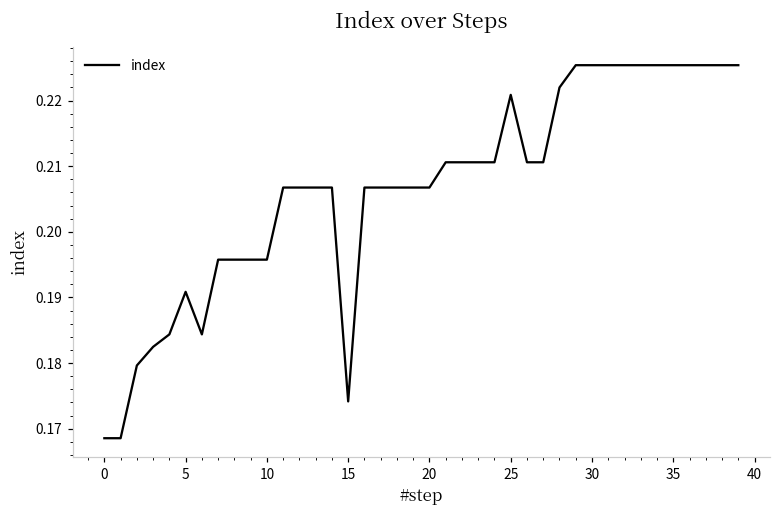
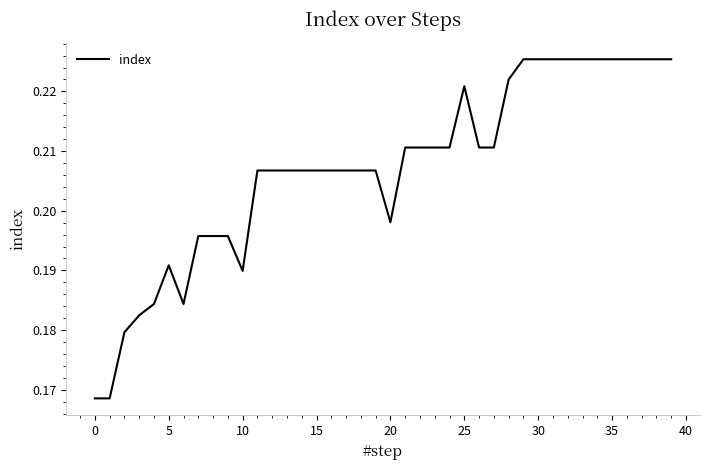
  {
    "0": 0.169,
    "5": 0.191,
-   "10": 0.196,
-   "15": 0.174,
-   "20": 0.207,
+   "10": 0.190,
+   "15": 0.207,
+   "20": 0.198,
    "25": 0.221,
    "30": 0.225,
    "35": 0.225
  }
